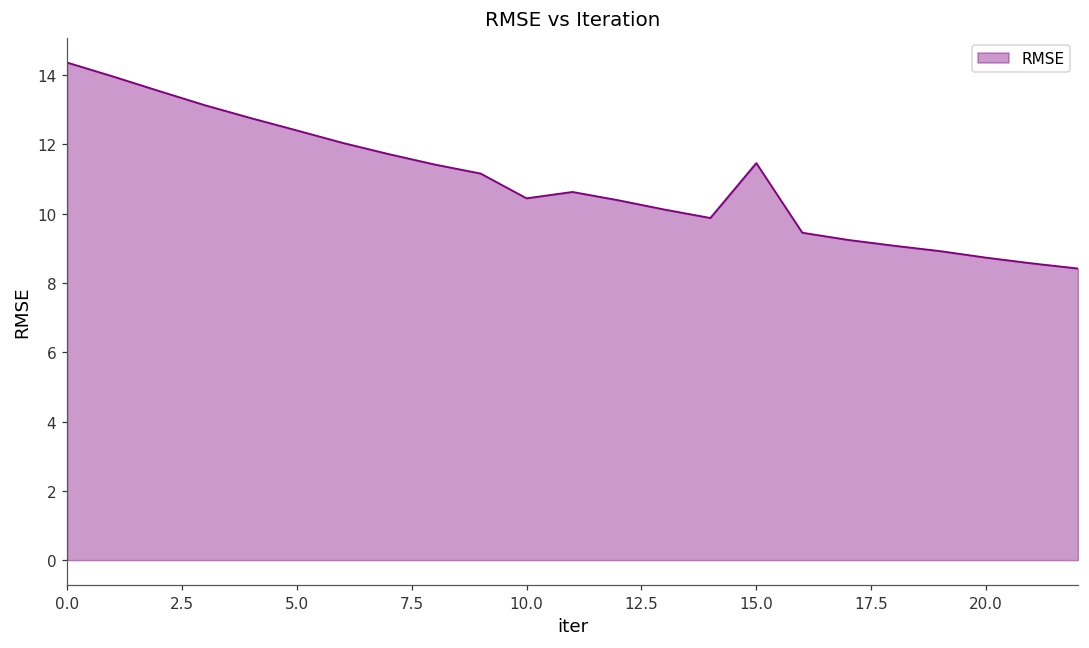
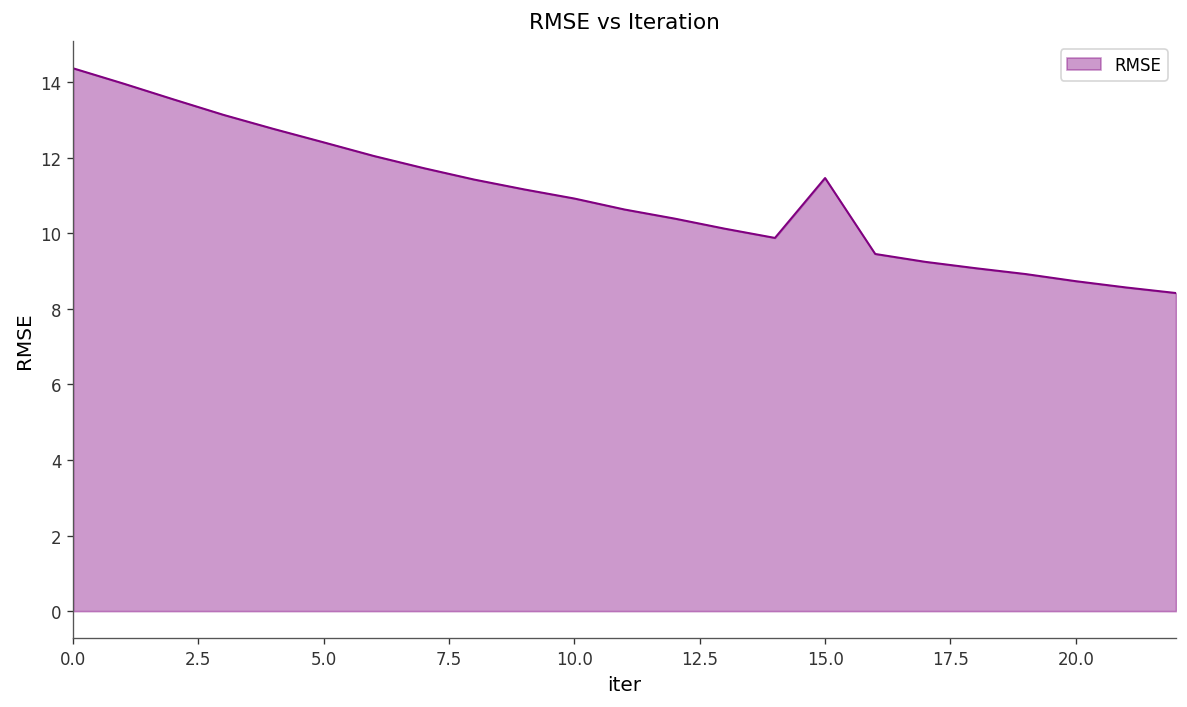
  {
    "0.0": 14.4,
    "5.0": 12.4,
-   "10.0": 10.4,
+   "10.0": 10.9,
    "15.0": 11.5,
    "20.0": 8.7
  }
